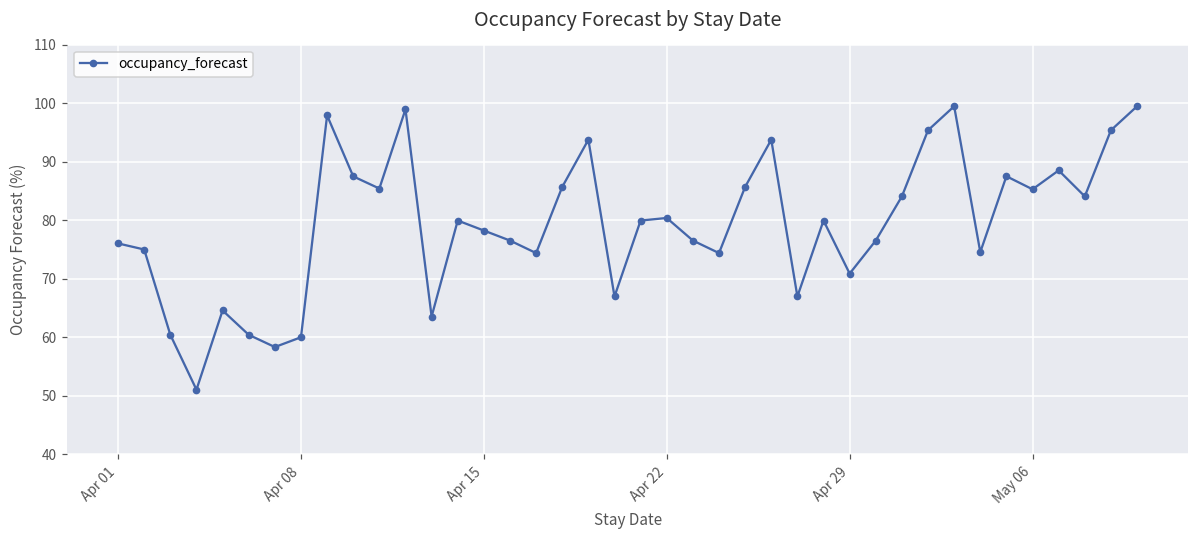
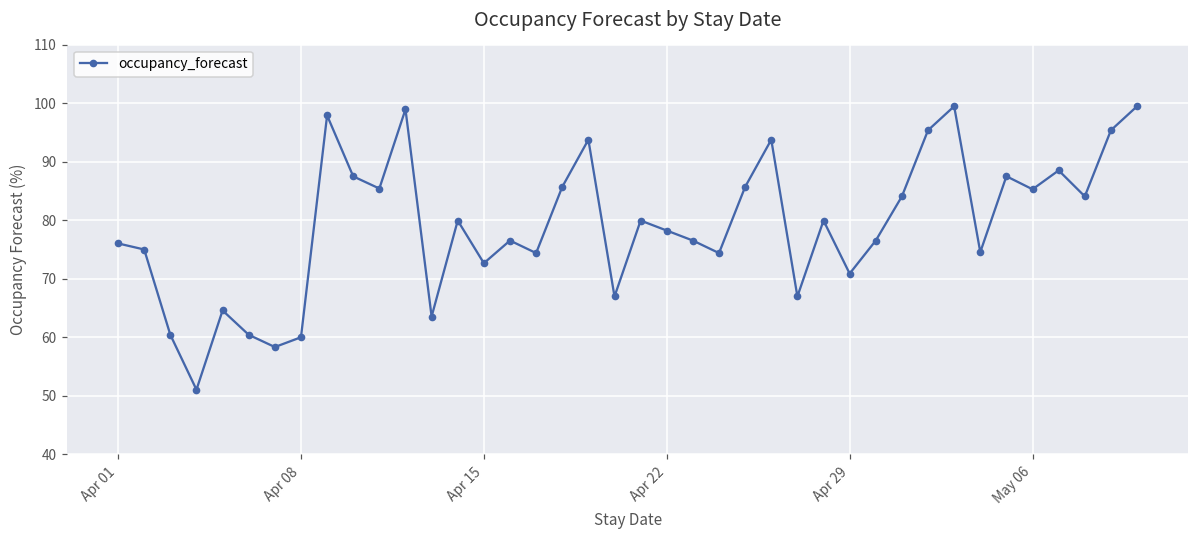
  {
    "Apr 01": 76,
    "Apr 08": 60,
-   "Apr 15": 78,
-   "Apr 22": 80,
+   "Apr 15": 73,
+   "Apr 22": 78,
    "Apr 29": 71,
    "May 06": 85
  }
